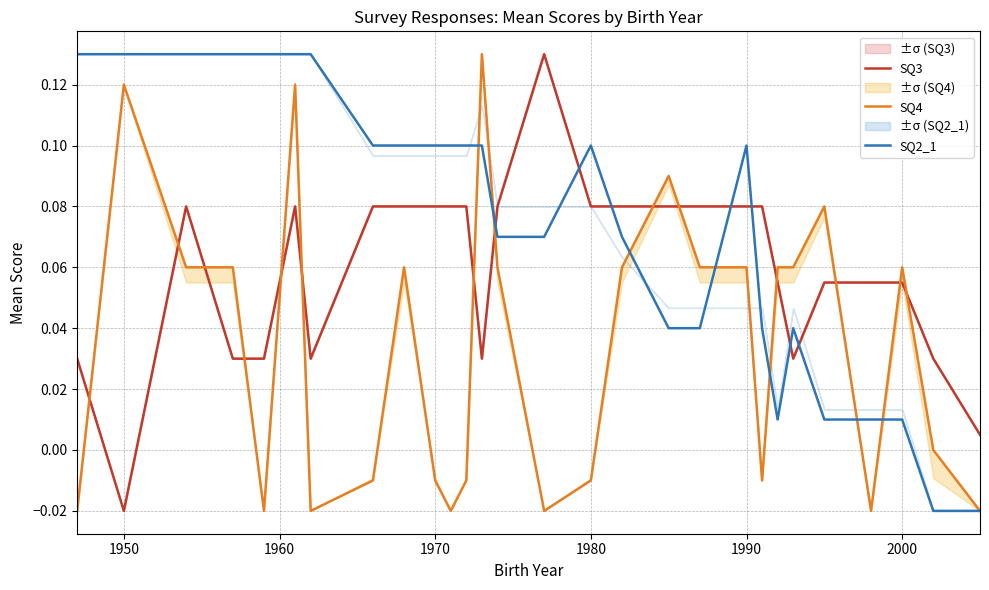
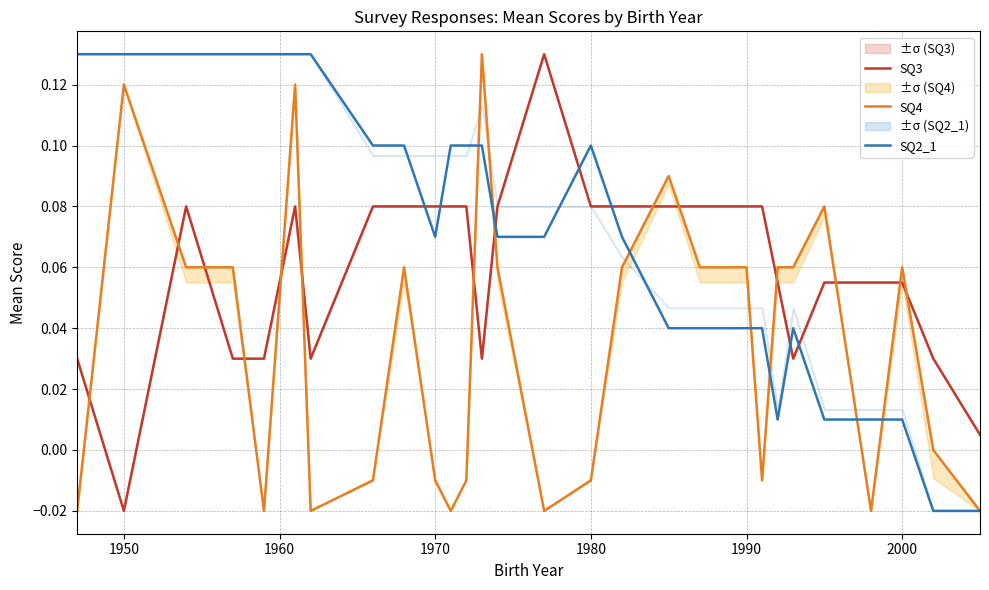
  {
    "SQ2_1": {
-     "1970": 0.100,
+     "1970": 0.070,
      "1980": 0.100,
-     "1990": 0.100,
+     "1990": 0.040,
      "2000": 0.010
    },
    "±σ (SQ2_1)": {
      "1970": 0.000,
      "1990": 0.000,
      "2000": 0.000
    }
  }
